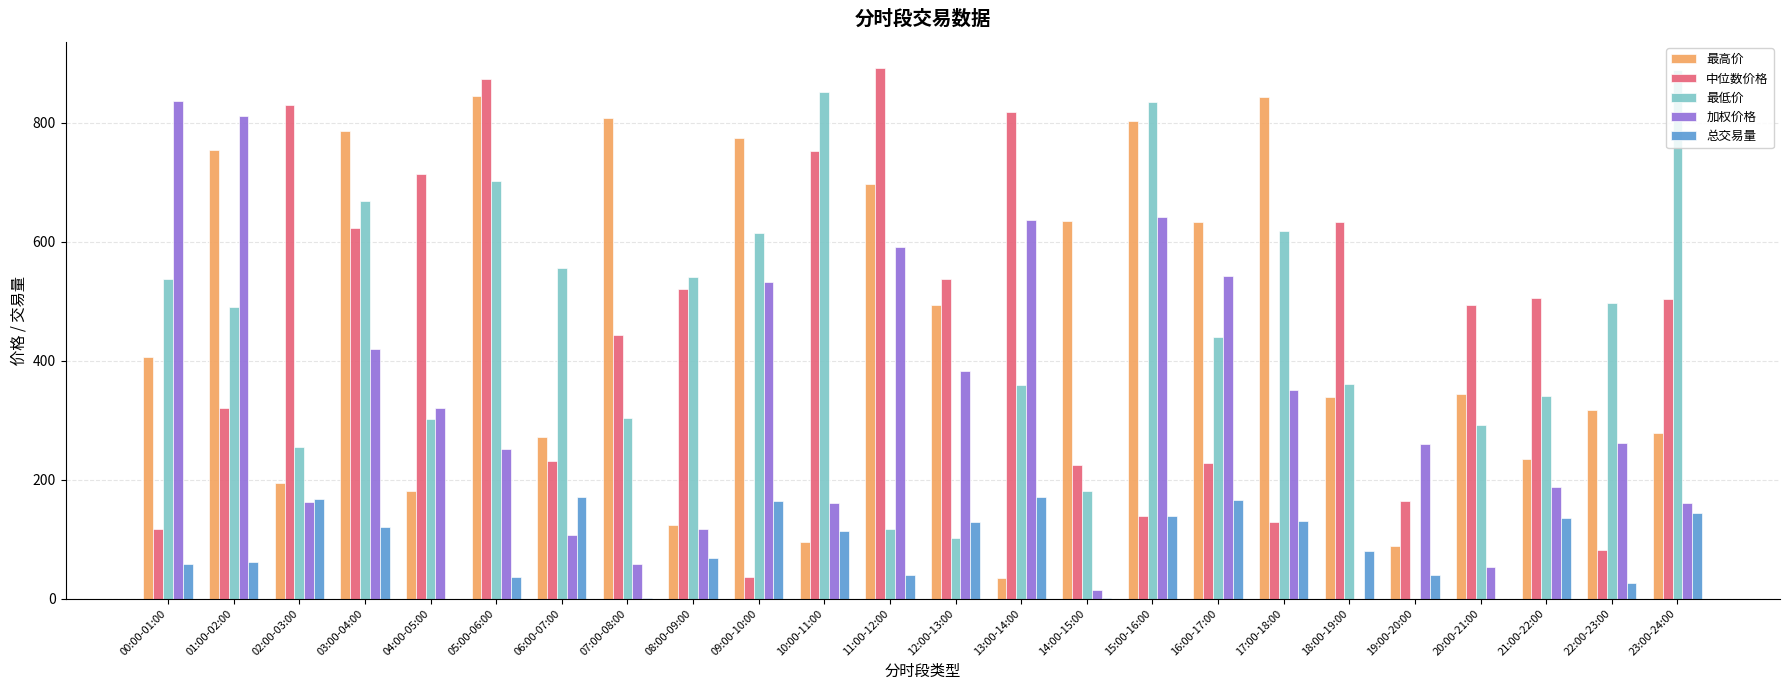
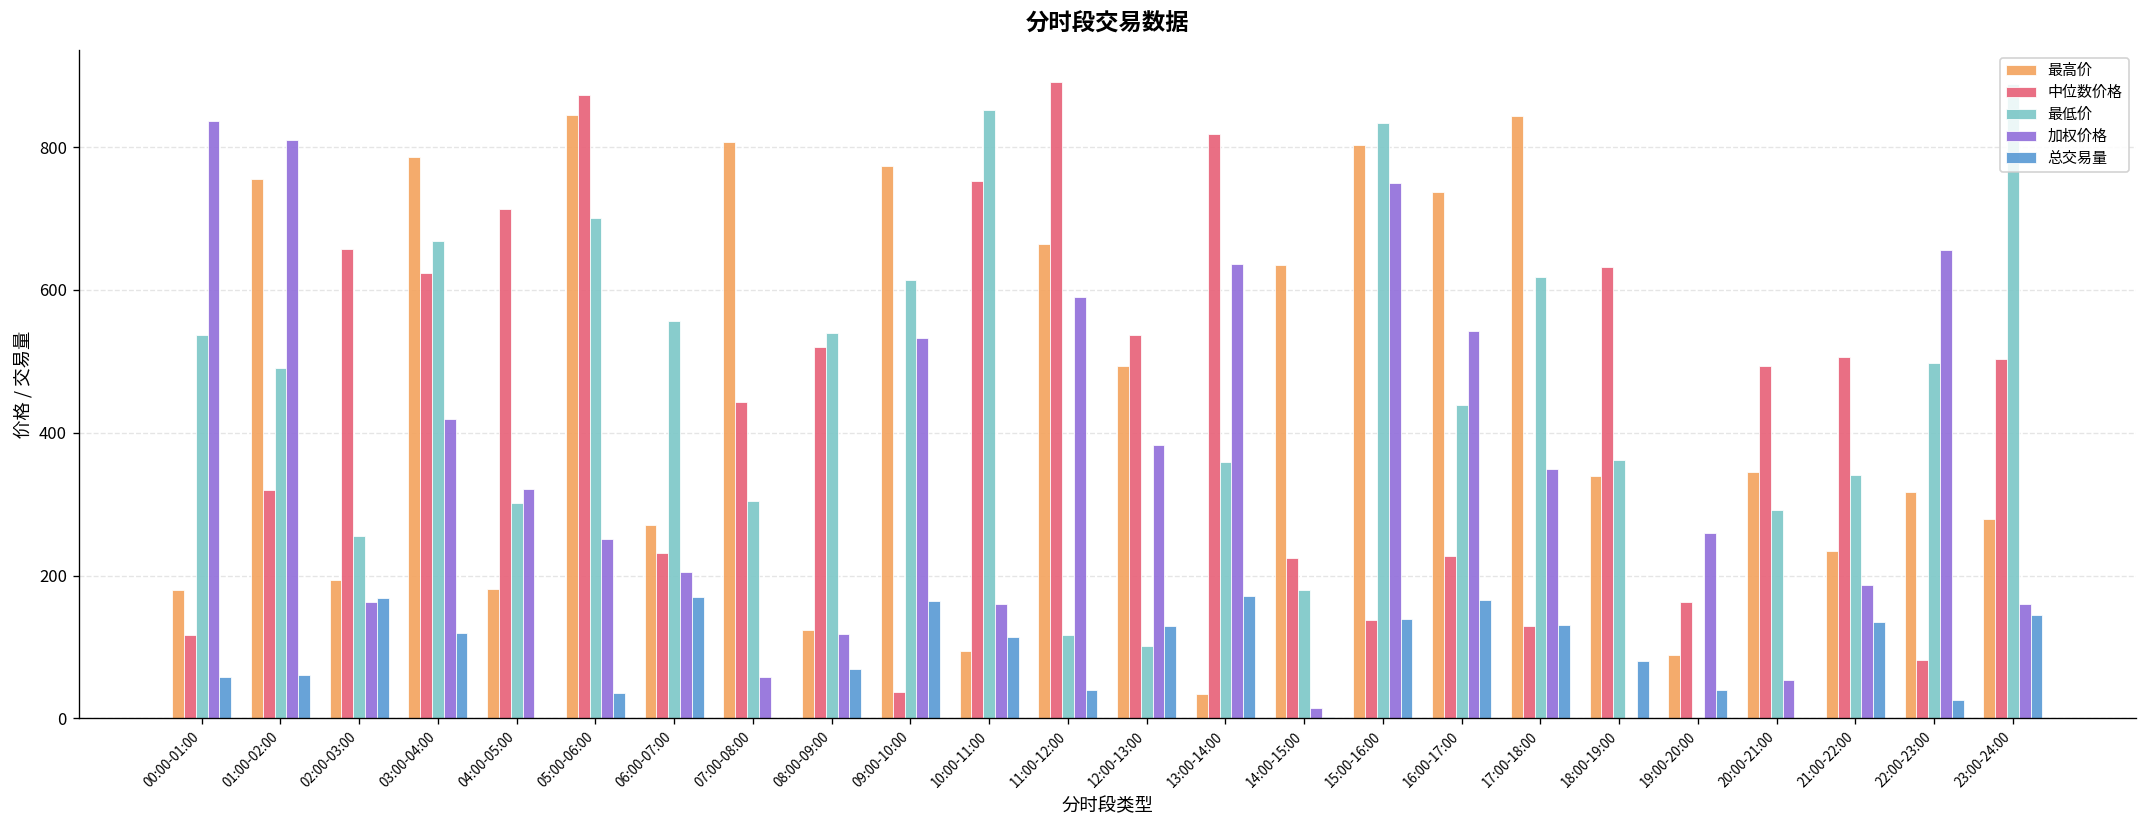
  {
    "最高价": {
-     "00:00-01:00": 410,
+     "00:00-01:00": 180,
      "01:00-02:00": 750,
      "02:00-03:00": 190,
      "03:00-04:00": 790,
      "04:00-05:00": 180,
      "05:00-06:00": 840,
      "06:00-07:00": 270,
      "07:00-08:00": 810,
      "08:00-09:00": 120,
      "09:00-10:00": 770,
      "10:00-11:00": 90,
-     "11:00-12:00": 700,
+     "11:00-12:00": 670,
      "12:00-13:00": 490,
      "13:00-14:00": 30,
      "14:00-15:00": 640,
      "15:00-16:00": 800,
-     "16:00-17:00": 630,
+     "16:00-17:00": 740,
      "17:00-18:00": 840,
      "18:00-19:00": 340,
      "19:00-20:00": 90,
      "20:00-21:00": 340,
      "21:00-22:00": 230,
      "22:00-23:00": 320,
      "23:00-24:00": 280
    },
    "中位数价格": {
      "00:00-01:00": 120,
      "01:00-02:00": 320,
-     "02:00-03:00": 830,
+     "02:00-03:00": 660,
      "03:00-04:00": 620,
      "04:00-05:00": 710,
      "05:00-06:00": 870,
      "06:00-07:00": 230,
      "07:00-08:00": 440,
      "08:00-09:00": 520,
      "09:00-10:00": 40,
      "10:00-11:00": 750,
      "11:00-12:00": 890,
      "12:00-13:00": 540,
      "13:00-14:00": 820,
      "14:00-15:00": 220,
      "15:00-16:00": 140,
      "16:00-17:00": 230,
      "17:00-18:00": 130,
      "18:00-19:00": 630,
      "19:00-20:00": 160,
      "20:00-21:00": 490,
      "21:00-22:00": 510,
      "22:00-23:00": 80,
      "23:00-24:00": 500
    },
    "加权价格": {
      "00:00-01:00": 840,
      "01:00-02:00": 810,
      "02:00-03:00": 160,
      "03:00-04:00": 420,
      "04:00-05:00": 320,
      "05:00-06:00": 250,
-     "06:00-07:00": 110,
+     "06:00-07:00": 200,
      "07:00-08:00": 60,
      "08:00-09:00": 120,
      "09:00-10:00": 530,
      "10:00-11:00": 160,
      "11:00-12:00": 590,
      "12:00-13:00": 380,
      "13:00-14:00": 640,
      "14:00-15:00": 10,
-     "15:00-16:00": 640,
+     "15:00-16:00": 750,
      "16:00-17:00": 540,
      "17:00-18:00": 350,
      "18:00-19:00": 0,
      "19:00-20:00": 260,
      "20:00-21:00": 50,
      "21:00-22:00": 190,
-     "22:00-23:00": 260,
+     "22:00-23:00": 660,
      "23:00-24:00": 160
    }
  }
